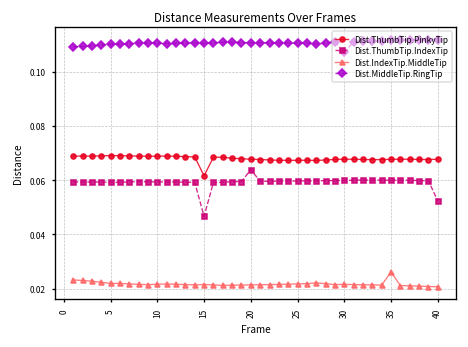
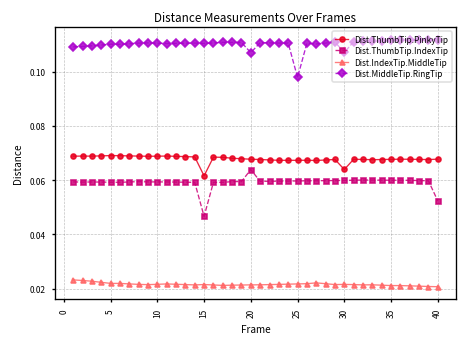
  {
    "Dist.ThumbTip.PinkyTip": {
      "5": 0.069,
      "10": 0.069,
      "15": 0.062,
      "20": 0.068,
      "25": 0.067,
-     "30": 0.068,
+     "30": 0.064,
      "35": 0.068,
      "40": 0.068
    },
    "Dist.ThumbTip.IndexTip": {
      "5": 0.059,
      "10": 0.059,
      "15": 0.047,
      "20": 0.064,
      "25": 0.060,
      "30": 0.060,
      "35": 0.060,
      "40": 0.052
    },
    "Dist.IndexTip.MiddleTip": {
      "5": 0.022,
      "10": 0.022,
      "15": 0.022,
      "20": 0.021,
      "25": 0.022,
      "30": 0.022,
-     "35": 0.026,
+     "35": 0.021,
      "40": 0.021
    },
    "Dist.MiddleTip.RingTip": {
      "5": 0.110,
      "10": 0.110,
      "15": 0.110,
-     "20": 0.111,
-     "25": 0.110
+     "20": 0.107,
+     "25": 0.098
    }
  }
